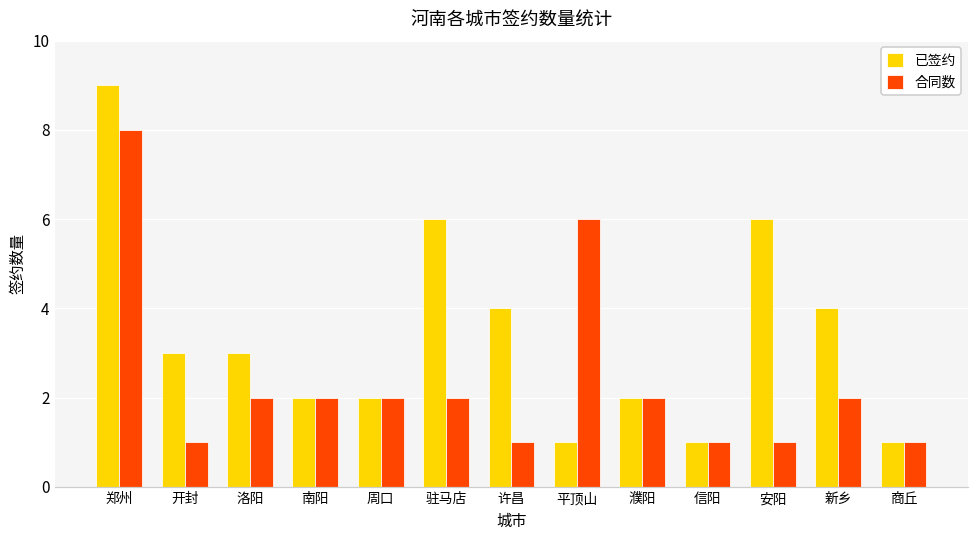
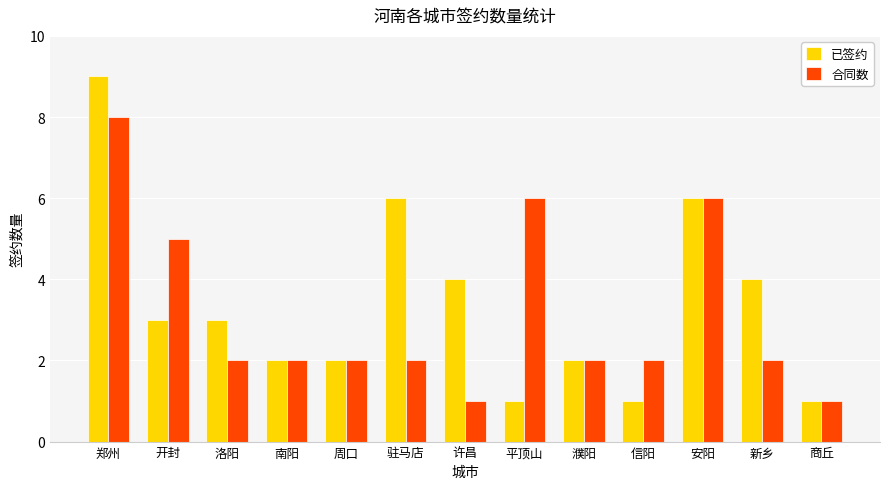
  {
    "已签约": {
      "郑州": 9,
      "开封": 3,
      "洛阳": 3,
      "南阳": 2,
      "周口": 2,
      "驻马店": 6,
      "许昌": 4,
      "平顶山": 1,
      "濮阳": 2,
      "信阳": 1,
      "安阳": 6,
      "新乡": 4,
      "商丘": 1
    },
    "合同数": {
      "郑州": 8,
-     "开封": 1,
+     "开封": 5,
      "洛阳": 2,
      "南阳": 2,
      "周口": 2,
      "驻马店": 2,
      "许昌": 1,
      "平顶山": 6,
      "濮阳": 2,
-     "信阳": 1,
-     "安阳": 1,
+     "信阳": 2,
+     "安阳": 6,
      "新乡": 2,
      "商丘": 1
    }
  }
